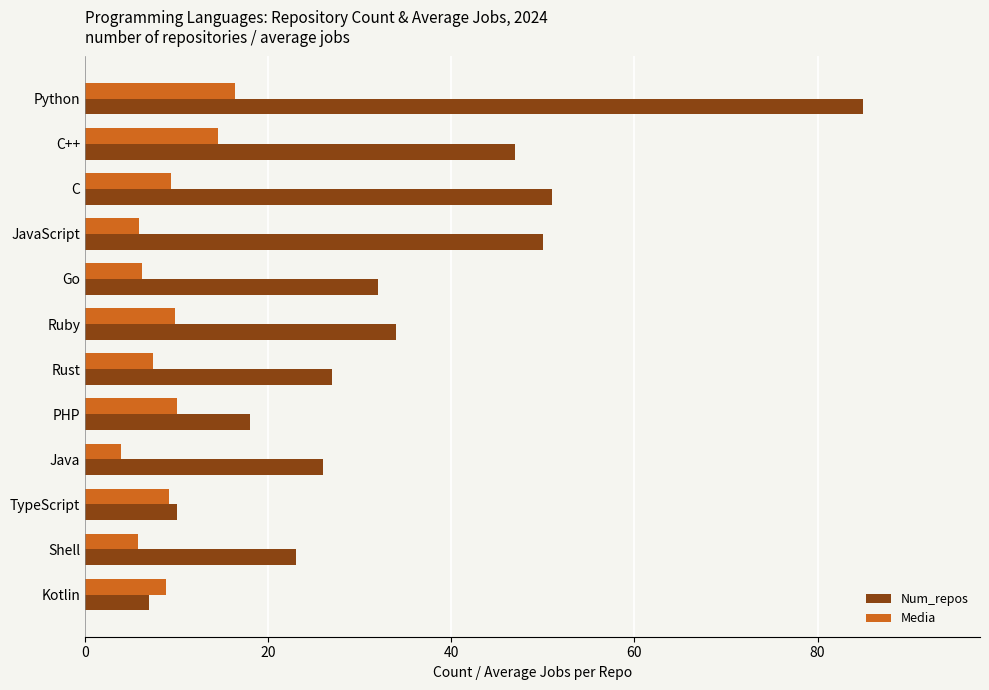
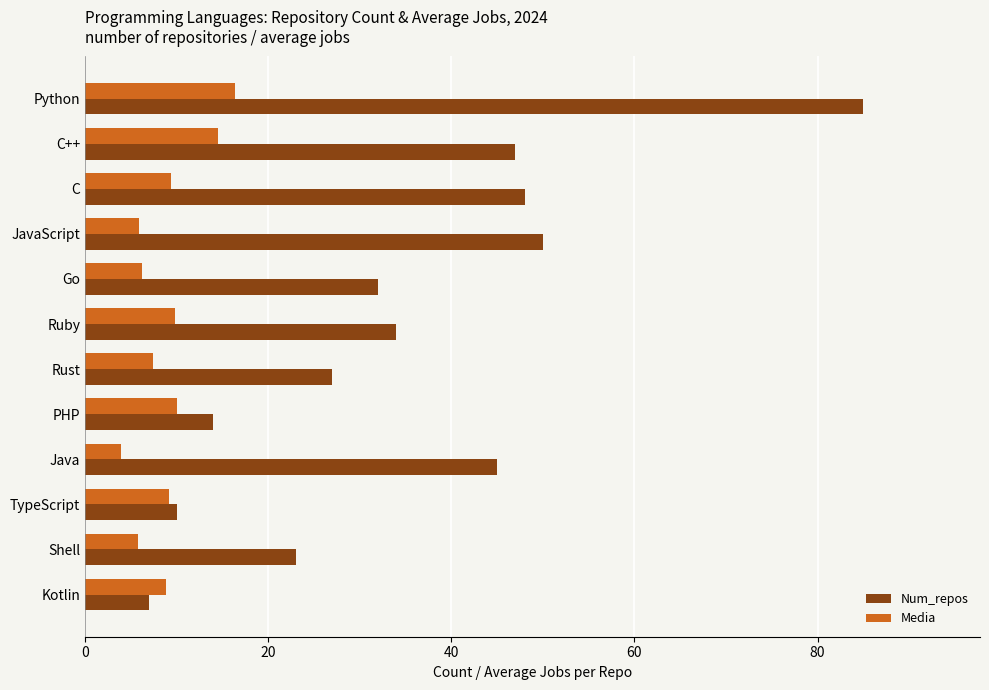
  {
    "Num_repos": {
      "Python": 85,
      "C++": 47,
-     "C": 51,
+     "C": 48,
      "JavaScript": 50,
      "Go": 32,
      "Ruby": 34,
      "Rust": 27,
-     "PHP": 18,
-     "Java": 26,
+     "PHP": 14,
+     "Java": 45,
      "TypeScript": 10,
      "Shell": 23,
      "Kotlin": 7
    },
    "Media": {
      "Python": 16,
      "C++": 15,
      "C": 9,
      "JavaScript": 6,
      "Go": 6,
      "Ruby": 10,
      "Rust": 7,
      "PHP": 10,
      "Java": 4,
      "TypeScript": 9,
      "Shell": 6,
      "Kotlin": 9
    }
  }
